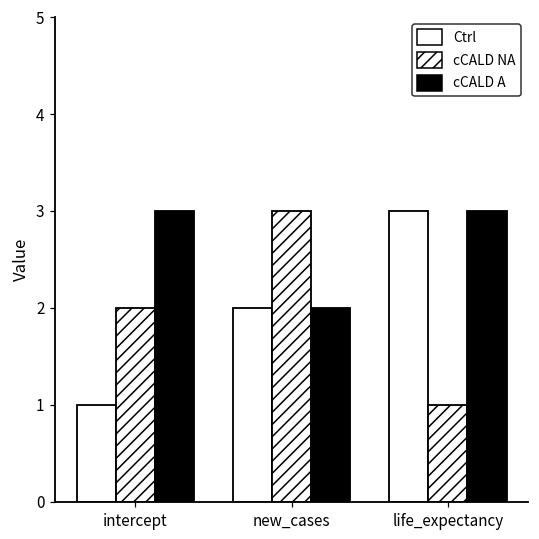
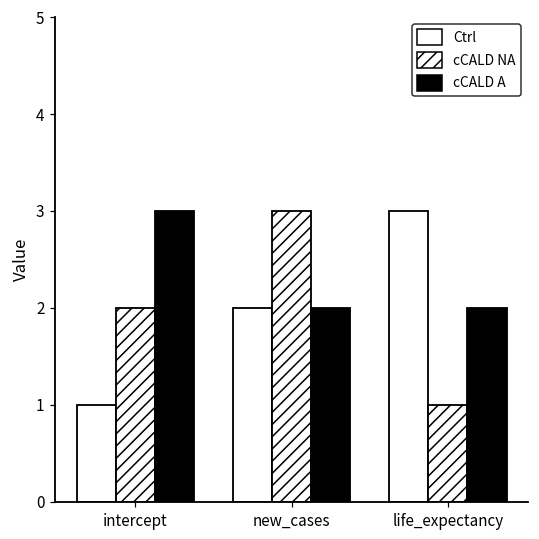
  {
    "cCALD A": {
      "intercept": 3,
      "new_cases": 2,
-     "life_expectancy": 3
+     "life_expectancy": 2
    }
  }
